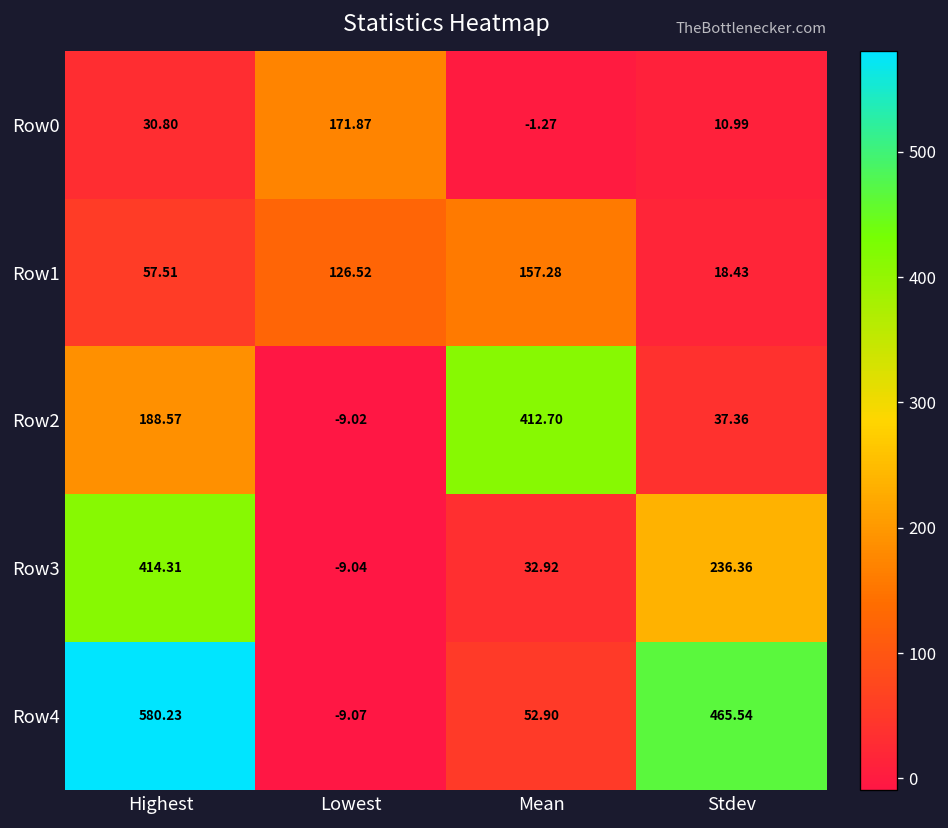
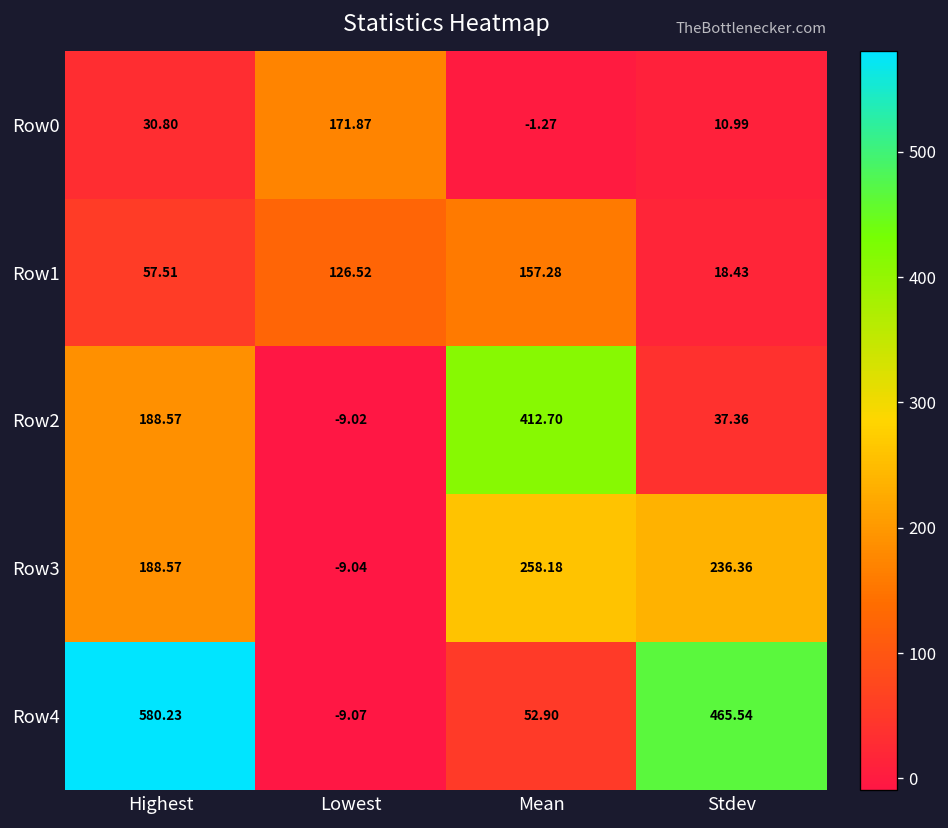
  {
    "Row0": {
      "Highest": 30.80,
      "Lowest": 171.87,
      "Mean": -1.27,
      "Stdev": 10.99
    },
    "Row1": {
      "Highest": 57.51,
      "Lowest": 126.52,
      "Mean": 157.28,
      "Stdev": 18.43
    },
    "Row2": {
      "Highest": 188.57,
      "Lowest": -9.02,
      "Mean": 412.70,
      "Stdev": 37.36
    },
    "Row3": {
-     "Highest": 414.31,
+     "Highest": 188.57,
      "Lowest": -9.04,
-     "Mean": 32.92,
+     "Mean": 258.18,
      "Stdev": 236.36
    },
    "Row4": {
      "Highest": 580.23,
      "Lowest": -9.07,
      "Mean": 52.90,
      "Stdev": 465.54
    }
  }
